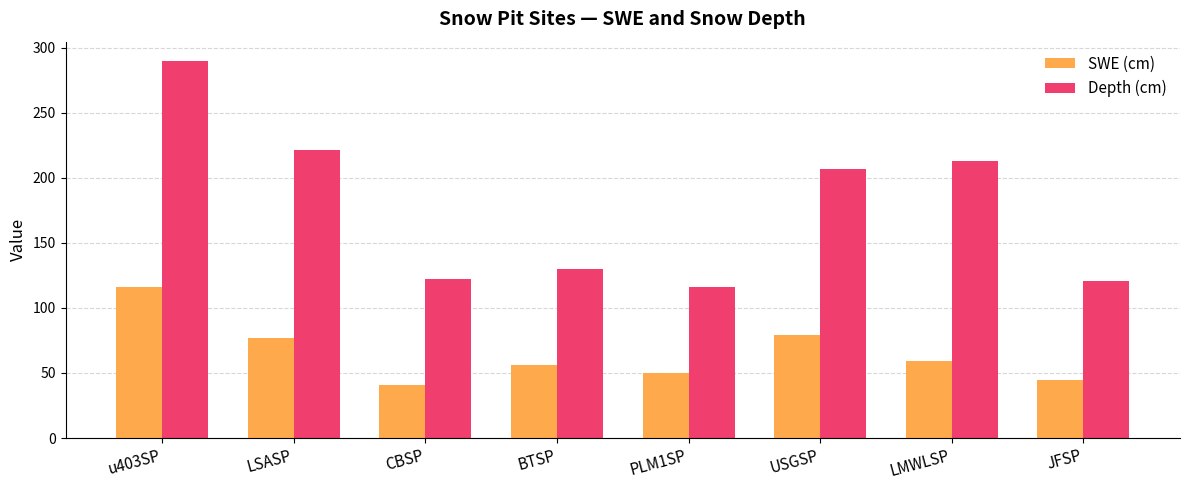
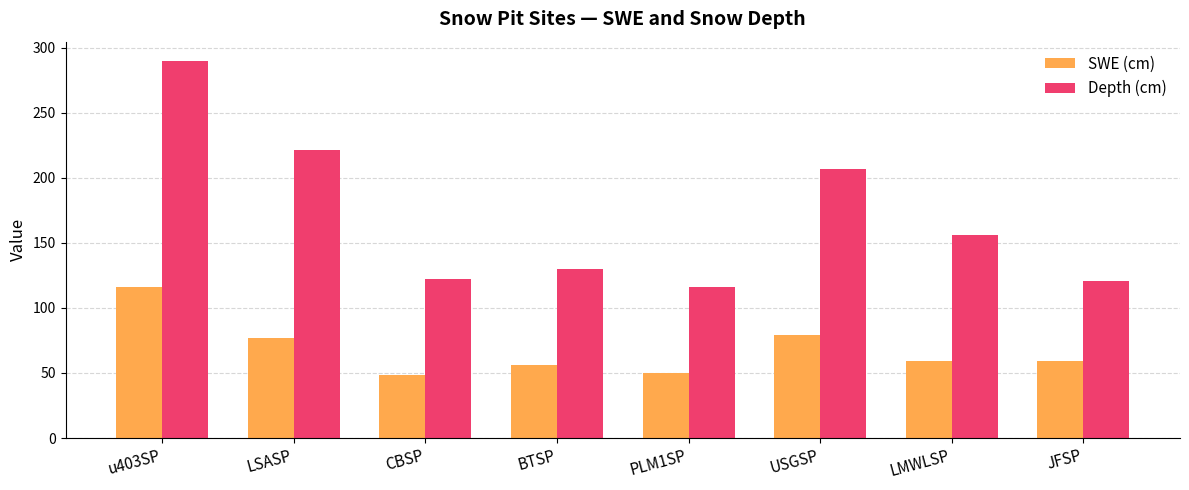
  {
    "SWE (cm)": {
      "u403SP": 116,
      "LSASP": 77,
-     "CBSP": 41,
+     "CBSP": 49,
      "BTSP": 57,
      "PLM1SP": 50,
      "USGSP": 79,
      "LMWLSP": 60,
-     "JFSP": 45
+     "JFSP": 59
    },
    "Depth (cm)": {
      "u403SP": 290,
      "LSASP": 221,
      "CBSP": 122,
      "BTSP": 130,
      "PLM1SP": 116,
      "USGSP": 207,
-     "LMWLSP": 213,
+     "LMWLSP": 156,
      "JFSP": 121
    }
  }
